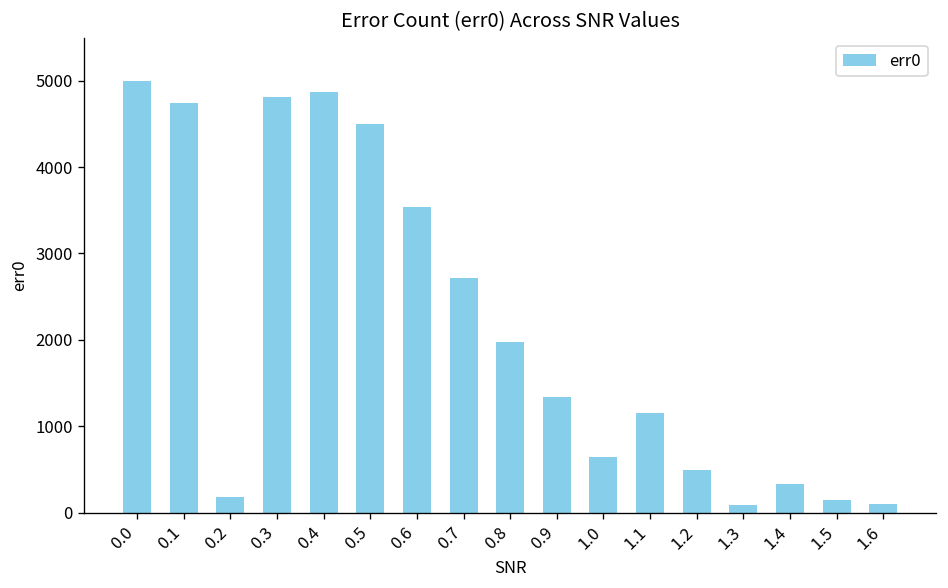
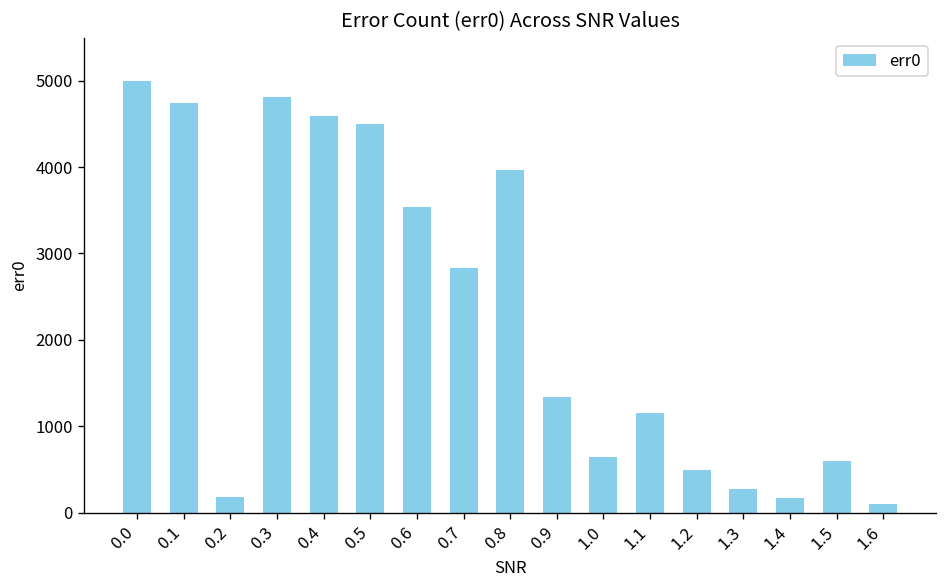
  {
    "0.0": 5000,
    "0.1": 4700,
    "0.2": 200,
    "0.3": 4800,
-   "0.4": 4900,
+   "0.4": 4600,
    "0.5": 4500,
    "0.6": 3500,
-   "0.7": 2700,
-   "0.8": 2000,
+   "0.7": 2800,
+   "0.8": 4000,
    "0.9": 1300,
    "1.0": 600,
    "1.1": 1200,
    "1.2": 500,
-   "1.3": 100,
-   "1.4": 300,
-   "1.5": 200,
+   "1.3": 300,
+   "1.4": 200,
+   "1.5": 600,
    "1.6": 100
  }
